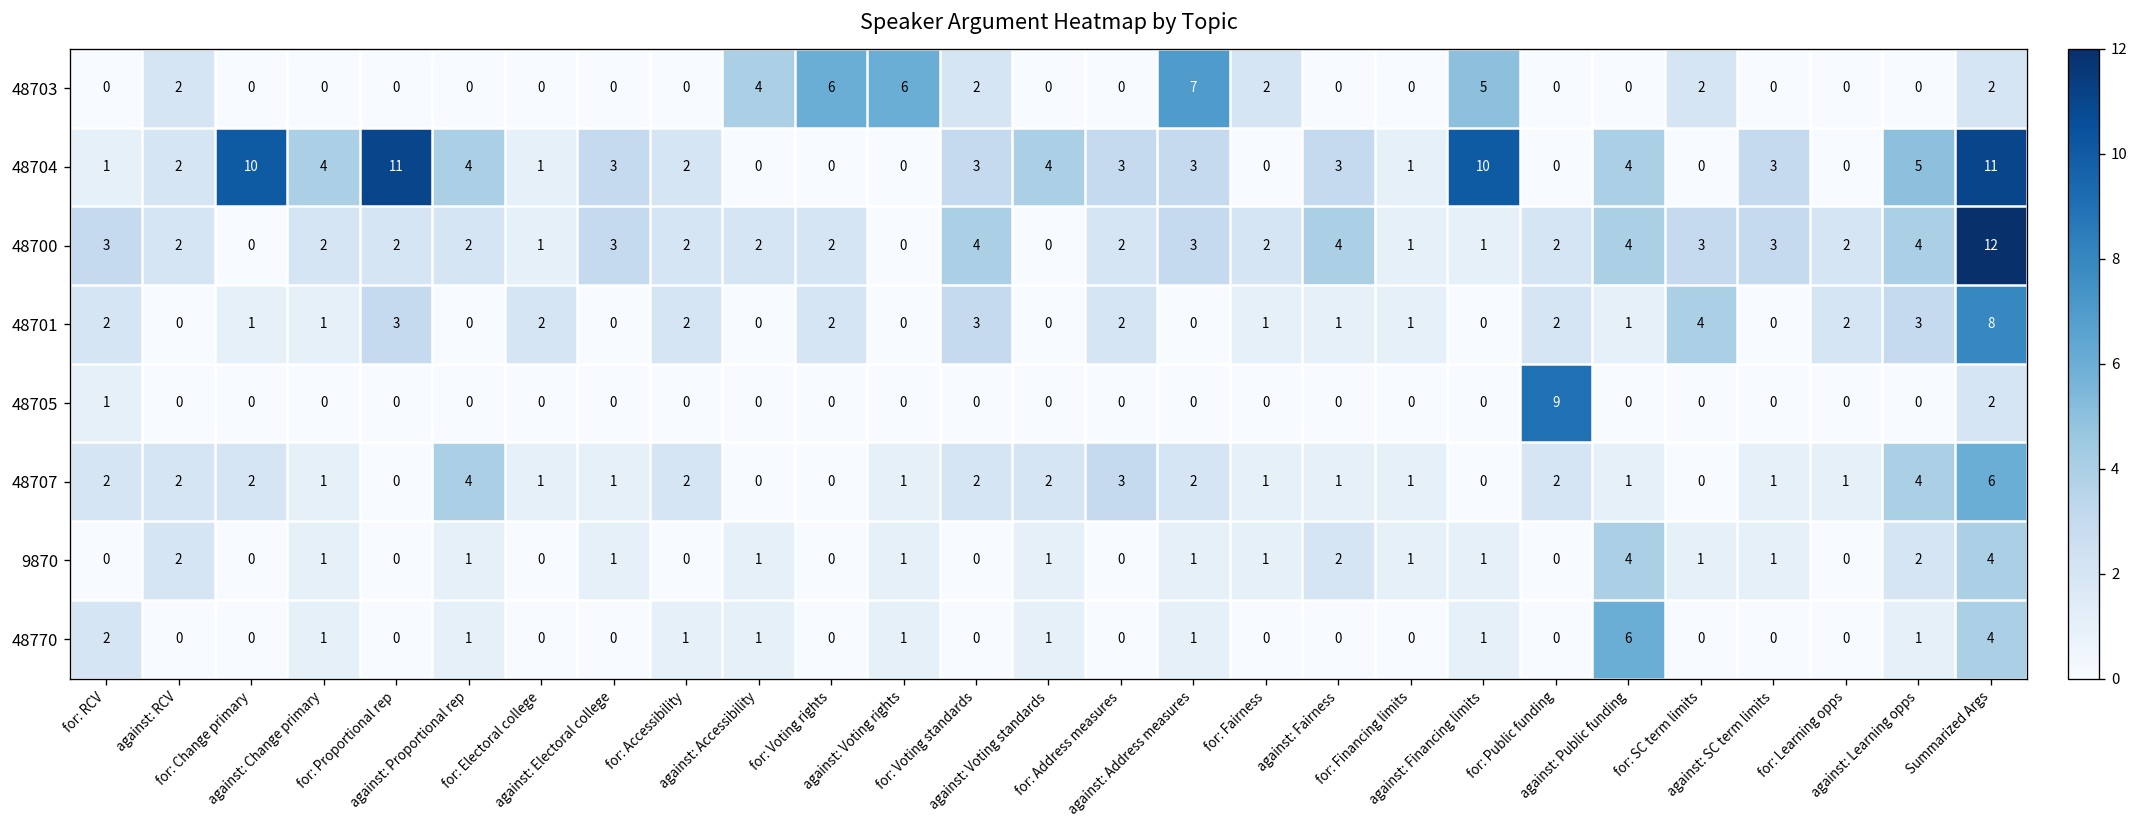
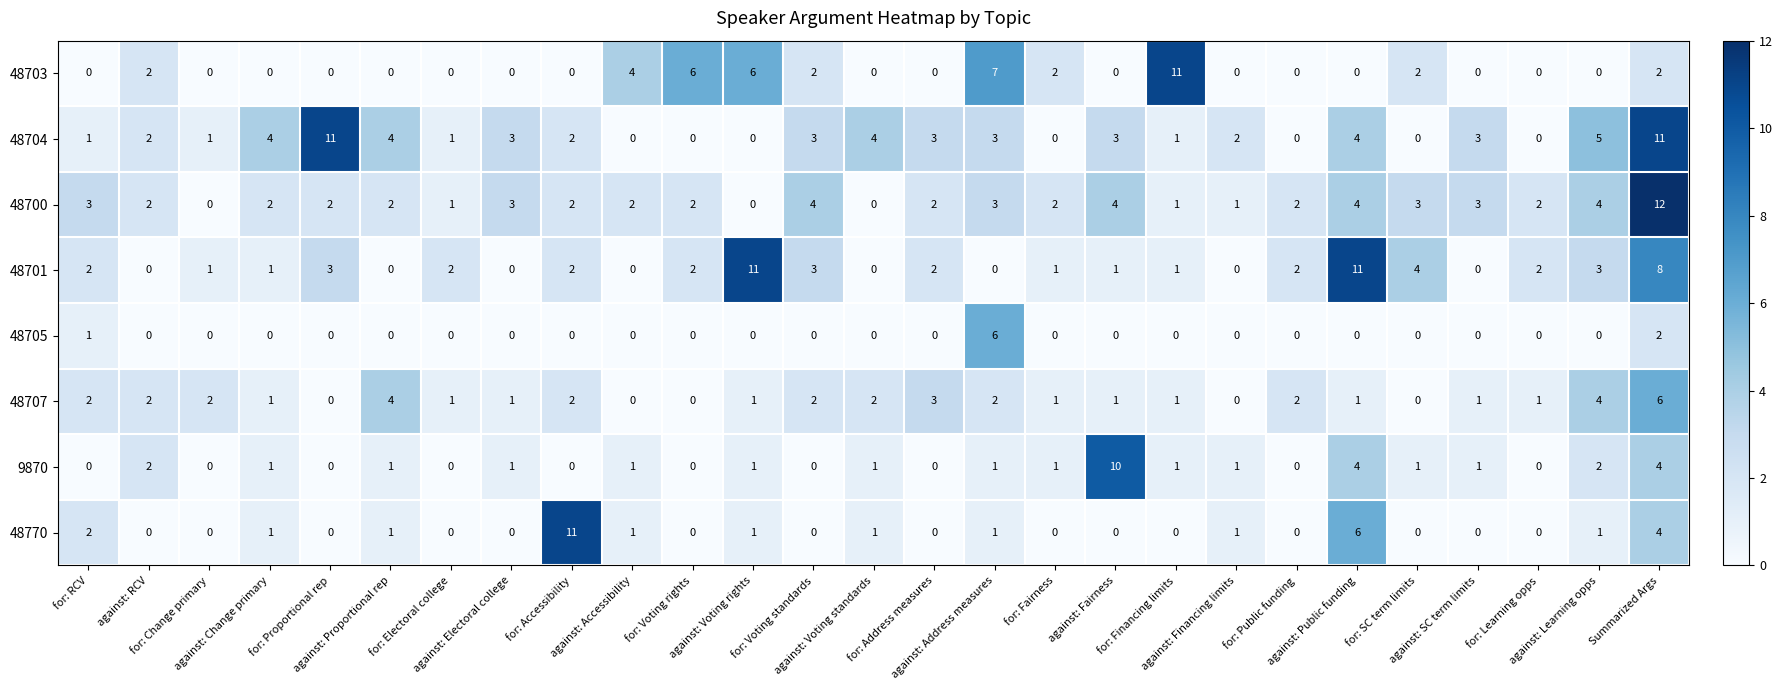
  {
    "48703": {
      "for: RCV": 0,
      "against: RCV": 2,
      "for: Change primary": 0,
      "against: Change primary": 0,
      "for: Proportional rep": 0,
      "against: Proportional rep": 0,
      "for: Electoral college": 0,
      "against: Electoral college": 0,
      "for: Accessibility": 0,
      "against: Accessibility": 4,
      "for: Voting rights": 6,
      "against: Voting rights": 6,
      "for: Voting standards": 2,
      "against: Voting standards": 0,
      "for: Address measures": 0,
      "against: Address measures": 7,
      "for: Fairness": 2,
      "against: Fairness": 0,
-     "for: Financing limits": 0,
-     "against: Financing limits": 5,
+     "for: Financing limits": 11,
+     "against: Financing limits": 0,
      "for: Public funding": 0,
      "against: Public funding": 0,
      "for: SC term limits": 2,
      "against: SC term limits": 0,
      "for: Learning opps": 0,
      "against: Learning opps": 0,
      "Summarized Args": 2
    },
    "48704": {
      "for: RCV": 1,
      "against: RCV": 2,
-     "for: Change primary": 10,
+     "for: Change primary": 1,
      "against: Change primary": 4,
      "for: Proportional rep": 11,
      "against: Proportional rep": 4,
      "for: Electoral college": 1,
      "against: Electoral college": 3,
      "for: Accessibility": 2,
      "against: Accessibility": 0,
      "for: Voting rights": 0,
      "against: Voting rights": 0,
      "for: Voting standards": 3,
      "against: Voting standards": 4,
      "for: Address measures": 3,
      "against: Address measures": 3,
      "for: Fairness": 0,
      "against: Fairness": 3,
      "for: Financing limits": 1,
-     "against: Financing limits": 10,
+     "against: Financing limits": 2,
      "for: Public funding": 0,
      "against: Public funding": 4,
      "for: SC term limits": 0,
      "against: SC term limits": 3,
      "for: Learning opps": 0,
      "against: Learning opps": 5,
      "Summarized Args": 11
    },
    "48701": {
      "for: RCV": 2,
      "against: RCV": 0,
      "for: Change primary": 1,
      "against: Change primary": 1,
      "for: Proportional rep": 3,
      "against: Proportional rep": 0,
      "for: Electoral college": 2,
      "against: Electoral college": 0,
      "for: Accessibility": 2,
      "against: Accessibility": 0,
      "for: Voting rights": 2,
-     "against: Voting rights": 0,
+     "against: Voting rights": 11,
      "for: Voting standards": 3,
      "against: Voting standards": 0,
      "for: Address measures": 2,
      "against: Address measures": 0,
      "for: Fairness": 1,
      "against: Fairness": 1,
      "for: Financing limits": 1,
      "against: Financing limits": 0,
      "for: Public funding": 2,
-     "against: Public funding": 1,
+     "against: Public funding": 11,
      "for: SC term limits": 4,
      "against: SC term limits": 0,
      "for: Learning opps": 2,
      "against: Learning opps": 3,
      "Summarized Args": 8
    },
    "48705": {
      "for: RCV": 1,
      "against: RCV": 0,
      "for: Change primary": 0,
      "against: Change primary": 0,
      "for: Proportional rep": 0,
      "against: Proportional rep": 0,
      "for: Electoral college": 0,
      "against: Electoral college": 0,
      "for: Accessibility": 0,
      "against: Accessibility": 0,
      "for: Voting rights": 0,
      "against: Voting rights": 0,
      "for: Voting standards": 0,
      "against: Voting standards": 0,
      "for: Address measures": 0,
-     "against: Address measures": 0,
+     "against: Address measures": 6,
      "for: Fairness": 0,
      "against: Fairness": 0,
      "for: Financing limits": 0,
      "against: Financing limits": 0,
-     "for: Public funding": 9,
+     "for: Public funding": 0,
      "against: Public funding": 0,
      "for: SC term limits": 0,
      "against: SC term limits": 0,
      "for: Learning opps": 0,
      "against: Learning opps": 0,
      "Summarized Args": 2
    },
    "9870": {
      "for: RCV": 0,
      "against: RCV": 2,
      "for: Change primary": 0,
      "against: Change primary": 1,
      "for: Proportional rep": 0,
      "against: Proportional rep": 1,
      "for: Electoral college": 0,
      "against: Electoral college": 1,
      "for: Accessibility": 0,
      "against: Accessibility": 1,
      "for: Voting rights": 0,
      "against: Voting rights": 1,
      "for: Voting standards": 0,
      "against: Voting standards": 1,
      "for: Address measures": 0,
      "against: Address measures": 1,
      "for: Fairness": 1,
-     "against: Fairness": 2,
+     "against: Fairness": 10,
      "for: Financing limits": 1,
      "against: Financing limits": 1,
      "for: Public funding": 0,
      "against: Public funding": 4,
      "for: SC term limits": 1,
      "against: SC term limits": 1,
      "for: Learning opps": 0,
      "against: Learning opps": 2,
      "Summarized Args": 4
    },
    "48770": {
      "for: RCV": 2,
      "against: RCV": 0,
      "for: Change primary": 0,
      "against: Change primary": 1,
      "for: Proportional rep": 0,
      "against: Proportional rep": 1,
      "for: Electoral college": 0,
      "against: Electoral college": 0,
-     "for: Accessibility": 1,
+     "for: Accessibility": 11,
      "against: Accessibility": 1,
      "for: Voting rights": 0,
      "against: Voting rights": 1,
      "for: Voting standards": 0,
      "against: Voting standards": 1,
      "for: Address measures": 0,
      "against: Address measures": 1,
      "for: Fairness": 0,
      "against: Fairness": 0,
      "for: Financing limits": 0,
      "against: Financing limits": 1,
      "for: Public funding": 0,
      "against: Public funding": 6,
      "for: SC term limits": 0,
      "against: SC term limits": 0,
      "for: Learning opps": 0,
      "against: Learning opps": 1,
      "Summarized Args": 4
    }
  }
